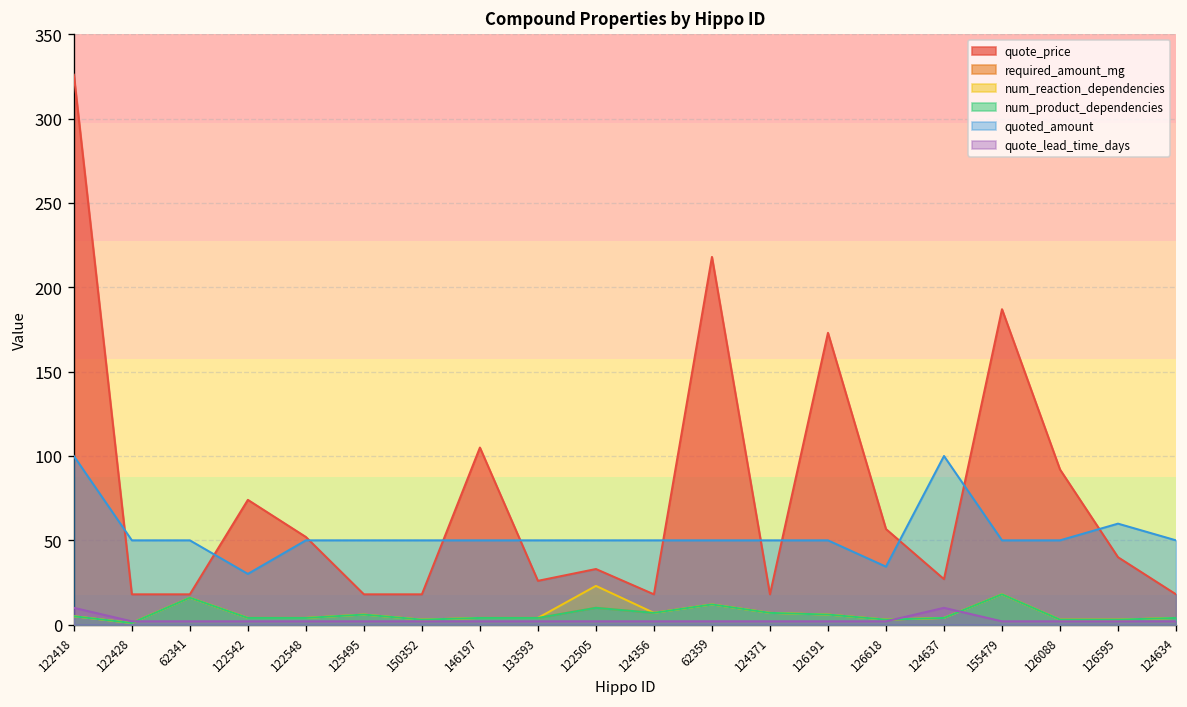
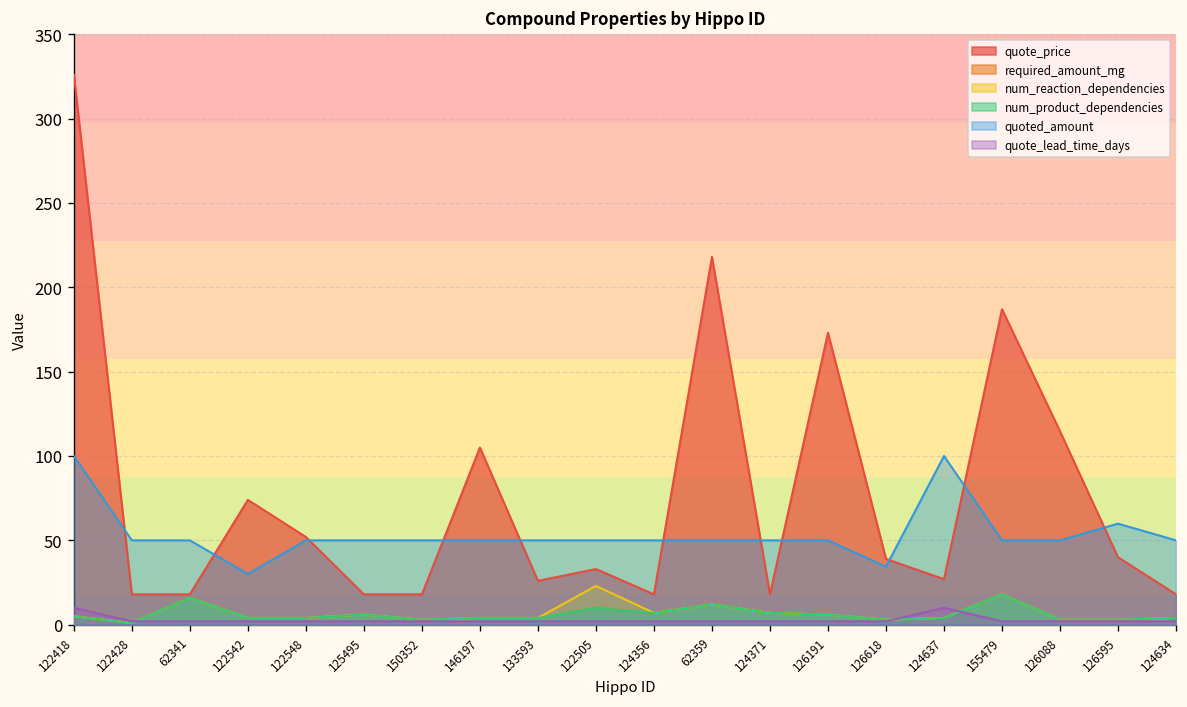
  {
    "quote_price": {
      "122418": 326,
      "122428": 18,
      "62341": 18,
      "122542": 74,
      "122548": 52,
      "125495": 18,
      "150352": 18,
      "146197": 105,
      "133593": 26,
      "122505": 33,
      "124356": 18,
      "62359": 218,
      "124371": 18,
      "126191": 173,
-     "126618": 57,
+     "126618": 39,
      "124637": 27,
      "155479": 187,
-     "126088": 92,
+     "126088": 115,
      "126595": 40,
      "124634": 18
    },
    "num_product_dependencies": {
      "122505": 10
    },
    "num_reaction_dependencies": {
      "122505": 23
    },
    "quoted_amount": {
      "122418": 100,
      "122428": 50,
      "62341": 50,
      "122542": 30,
      "122548": 50,
      "125495": 50,
      "150352": 50,
      "146197": 50,
      "133593": 50,
      "122505": 50,
      "124356": 50,
      "62359": 50,
      "124371": 50,
      "126191": 50,
      "126618": 34,
      "124637": 100,
      "155479": 50,
      "126088": 50,
      "126595": 60,
      "124634": 50
    },
    "quote_lead_time_days": {
      "122418": 10,
      "62341": 2,
      "122542": 2,
      "122548": 2,
      "125495": 2,
      "146197": 2,
      "133593": 2,
      "122505": 2,
      "124356": 2,
      "62359": 2,
      "124371": 2,
      "126191": 2,
      "124637": 10,
      "155479": 2,
      "124634": 2
    }
  }
